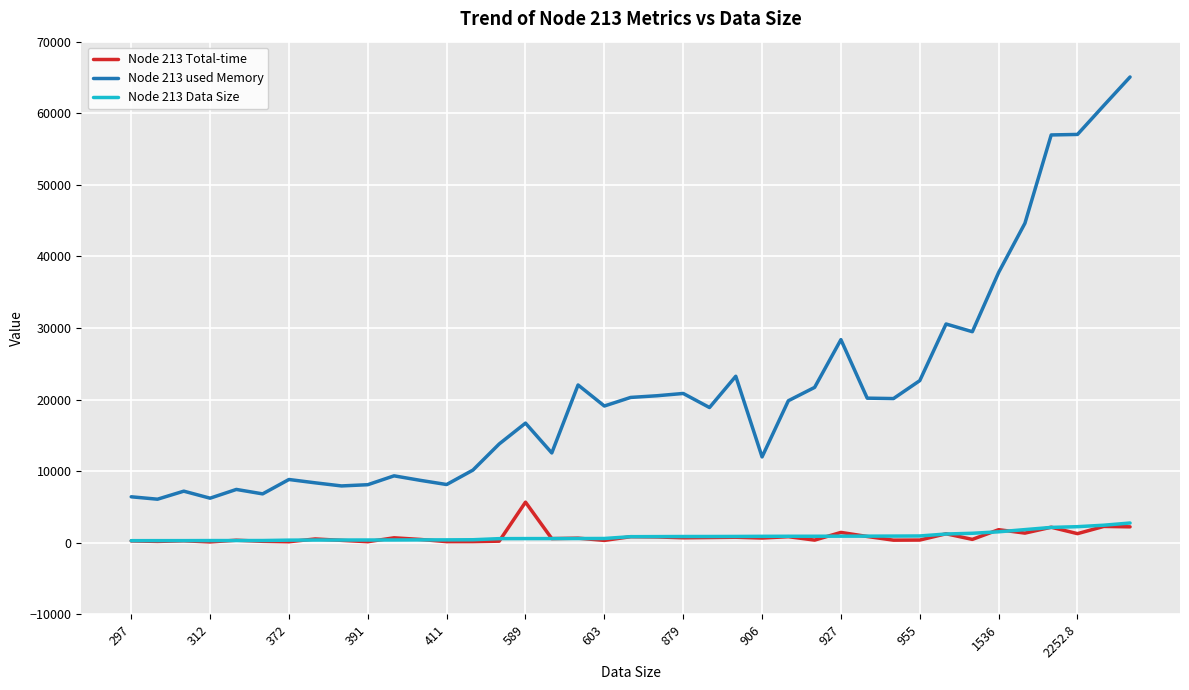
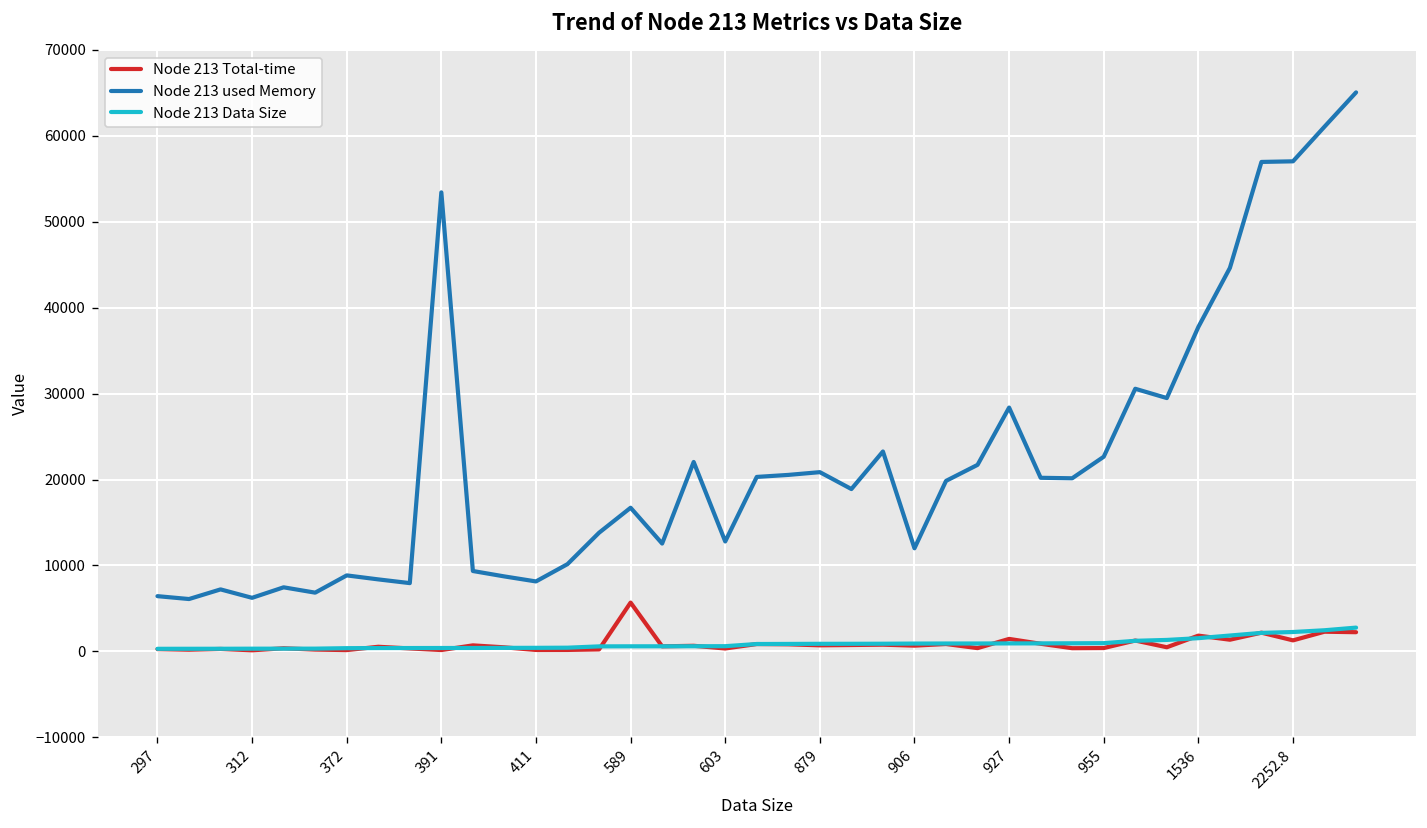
  {
    "Node 213 Total-time": {
      "589": 6000,
      "927": 1000,
      "955": 0,
      "2252.8": 1000
    },
    "Node 213 used Memory": {
      "297": 6000,
      "312": 6000,
      "372": 9000,
-     "391": 8000,
+     "391": 53000,
      "411": 8000,
      "589": 17000,
-     "603": 19000,
+     "603": 13000,
      "879": 21000,
      "906": 12000,
      "927": 28000,
      "955": 23000,
      "1536": 38000,
      "2252.8": 57000
    },
    "Node 213 Data Size": {
      "589": 1000,
      "927": 1000,
      "955": 1000,
      "2252.8": 2000
    }
  }
